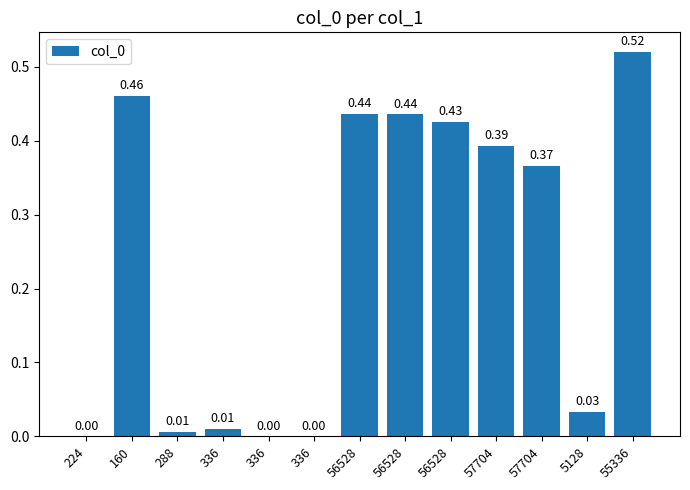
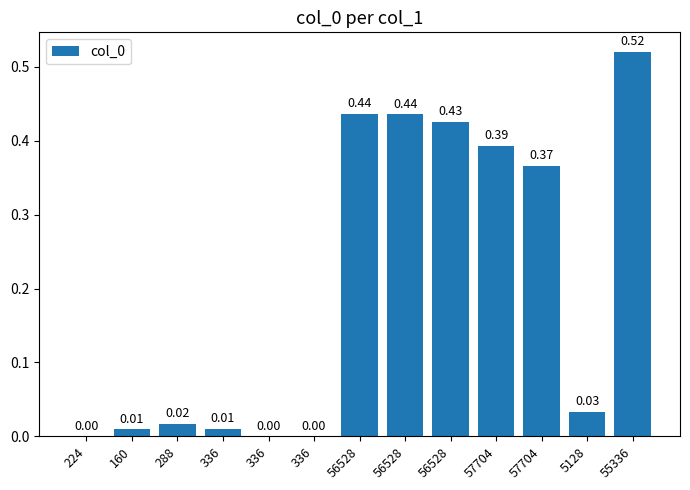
  {
    "224": 0.00,
-   "160": 0.46,
-   "288": 0.01,
+   "160": 0.01,
+   "288": 0.02,
    "5128": 0.03,
    "55336": 0.52
  }
